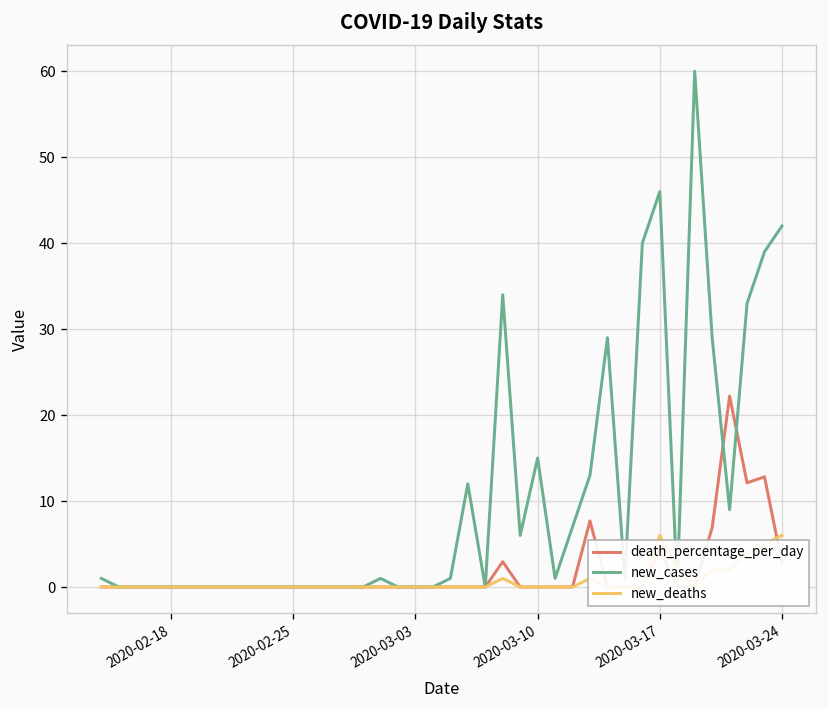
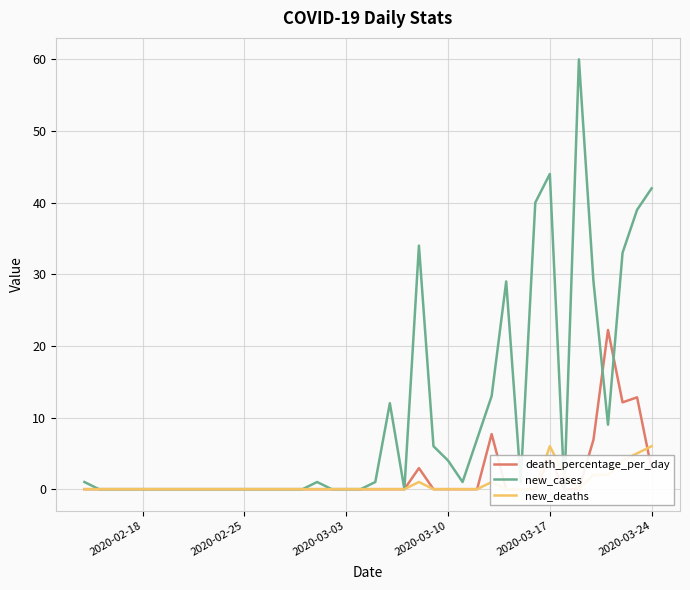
  {
    "new_cases": {
-     "2020-03-10": 15,
-     "2020-03-17": 46,
+     "2020-03-10": 4,
+     "2020-03-17": 44,
      "2020-03-24": 42
    },
    "new_deaths": {
      "2020-03-17": 6,
      "2020-03-24": 6
    }
  }
